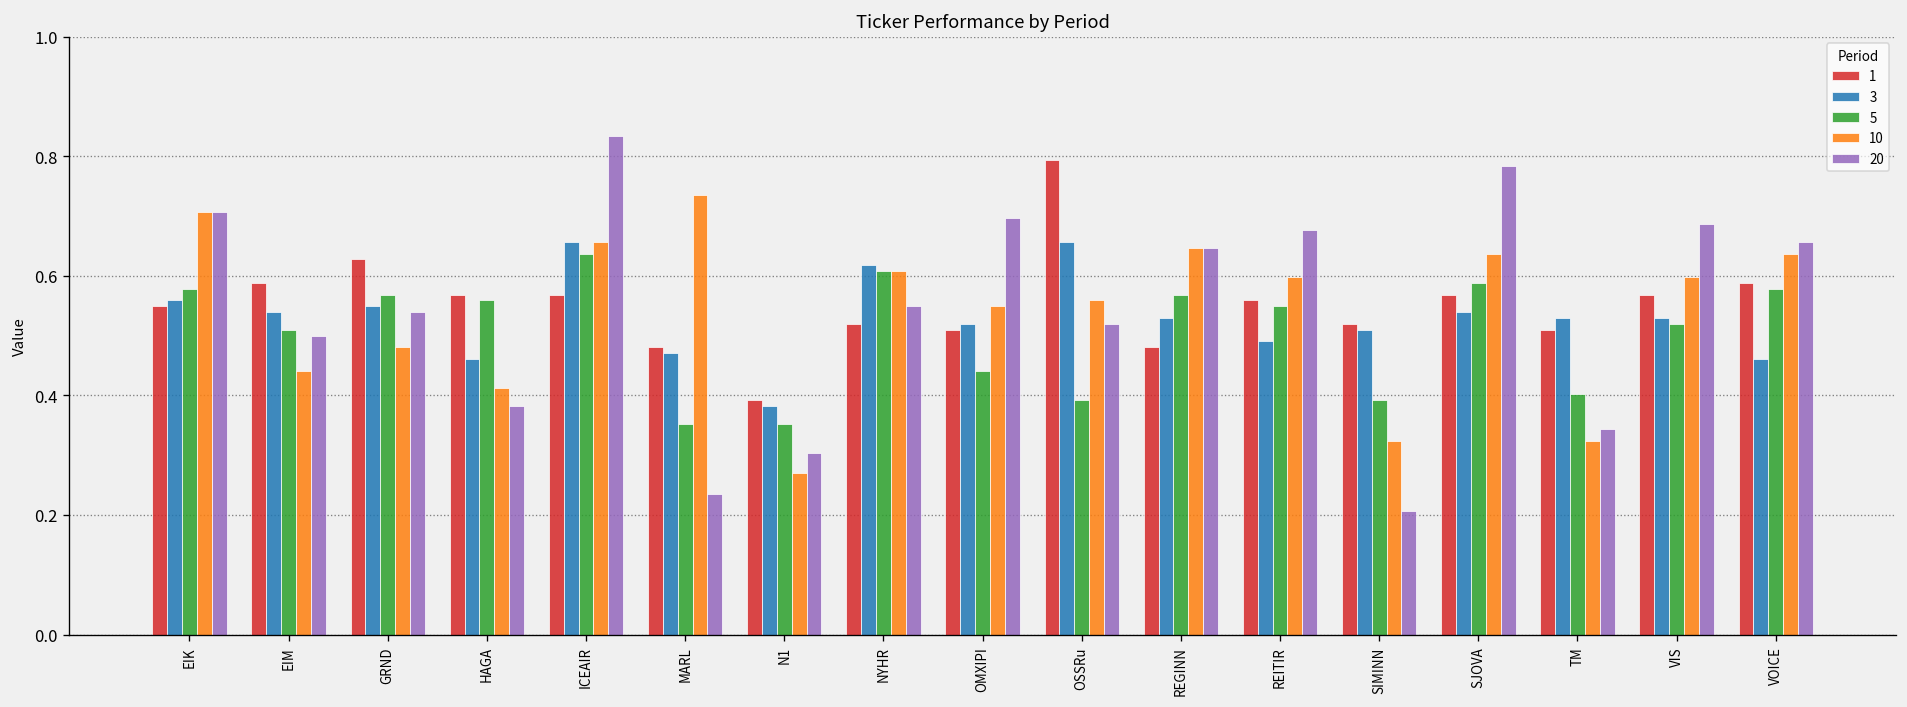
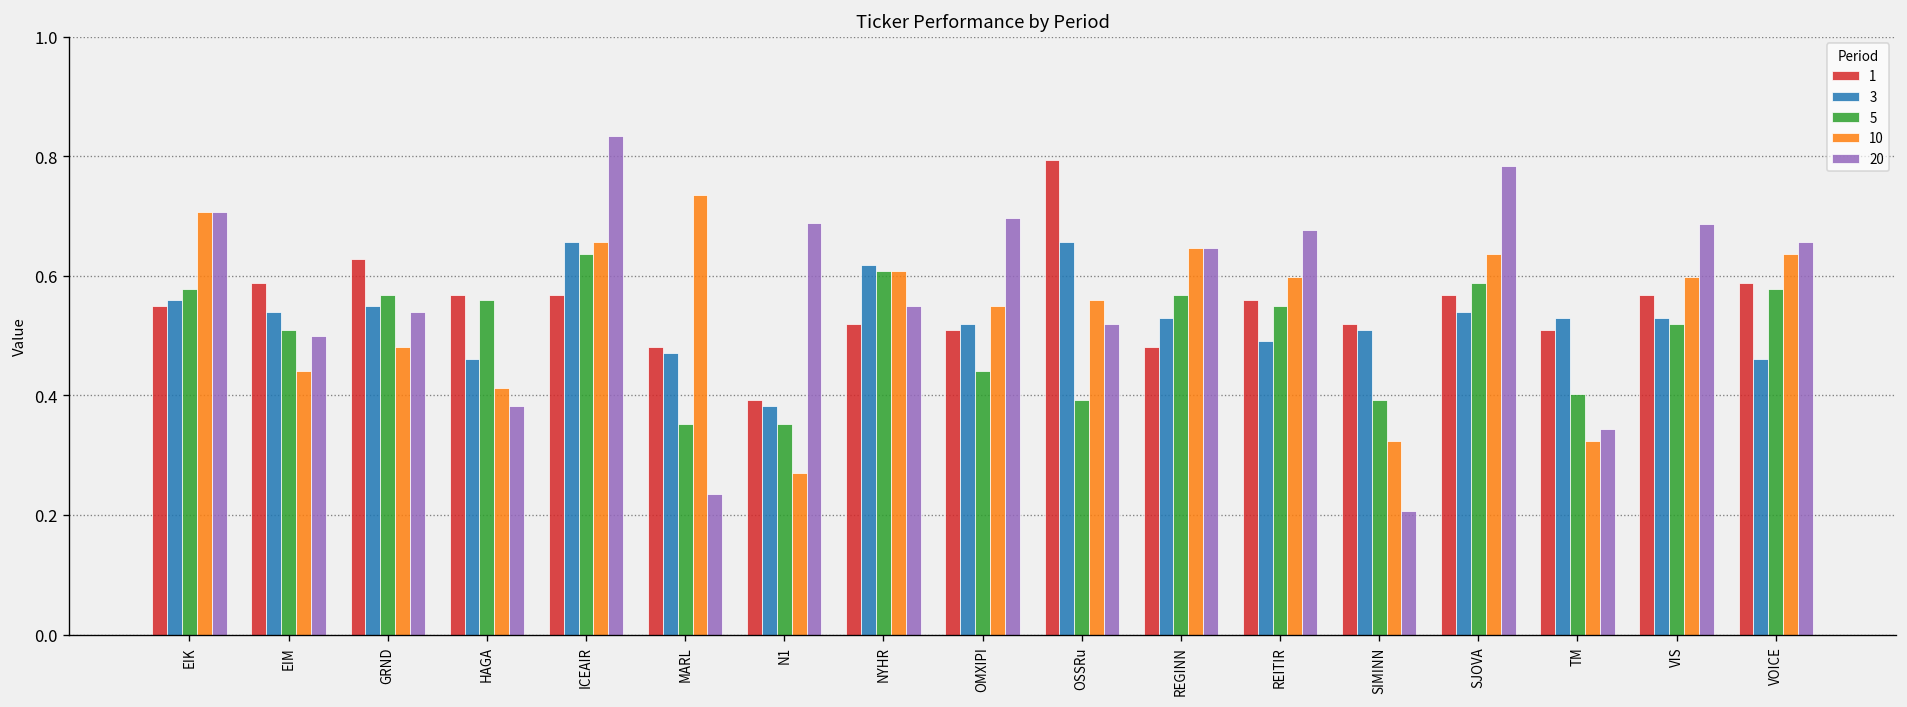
  {
    "1": {
      "EIK": 0.55,
      "EIM": 0.59,
      "GRND": 0.63,
      "HAGA": 0.57,
      "ICEAIR": 0.57,
      "MARL": 0.48,
      "N1": 0.39,
      "NYHR": 0.52,
      "OMXIPI": 0.51,
      "OSSRu": 0.79,
      "REGINN": 0.48,
      "REITIR": 0.56,
      "SIMINN": 0.52,
      "SJOVA": 0.57,
      "TM": 0.51,
      "VIS": 0.57,
      "VOICE": 0.59
    },
    "3": {
      "EIK": 0.56,
      "EIM": 0.54,
      "GRND": 0.55,
      "HAGA": 0.46,
      "ICEAIR": 0.66,
      "MARL": 0.47,
      "N1": 0.38,
      "NYHR": 0.62,
      "OMXIPI": 0.52,
      "OSSRu": 0.66,
      "REGINN": 0.53,
      "REITIR": 0.49,
      "SIMINN": 0.51,
      "SJOVA": 0.54,
      "TM": 0.53,
      "VIS": 0.53,
      "VOICE": 0.46
    },
    "5": {
      "EIK": 0.58,
      "EIM": 0.51,
      "GRND": 0.57,
      "HAGA": 0.56,
      "ICEAIR": 0.64,
      "MARL": 0.35,
      "N1": 0.35,
      "NYHR": 0.61,
      "OMXIPI": 0.44,
      "OSSRu": 0.39,
      "REGINN": 0.57,
      "REITIR": 0.55,
      "SIMINN": 0.39,
      "SJOVA": 0.59,
      "TM": 0.40,
      "VIS": 0.52,
      "VOICE": 0.58
    },
    "10": {
      "EIK": 0.71,
      "EIM": 0.44,
      "GRND": 0.48,
      "HAGA": 0.41,
      "ICEAIR": 0.66,
      "MARL": 0.74,
      "N1": 0.27,
      "NYHR": 0.61,
      "OMXIPI": 0.55,
      "OSSRu": 0.56,
      "REGINN": 0.65,
      "REITIR": 0.60,
      "SIMINN": 0.32,
      "SJOVA": 0.64,
      "TM": 0.32,
      "VIS": 0.60,
      "VOICE": 0.64
    },
    "20": {
      "EIK": 0.71,
      "EIM": 0.50,
      "GRND": 0.54,
      "HAGA": 0.38,
      "ICEAIR": 0.83,
      "MARL": 0.24,
-     "N1": 0.30,
+     "N1": 0.69,
      "NYHR": 0.55,
      "OMXIPI": 0.70,
      "OSSRu": 0.52,
      "REGINN": 0.65,
      "REITIR": 0.68,
      "SIMINN": 0.21,
      "SJOVA": 0.78,
      "TM": 0.34,
      "VIS": 0.69,
      "VOICE": 0.66
    }
  }
